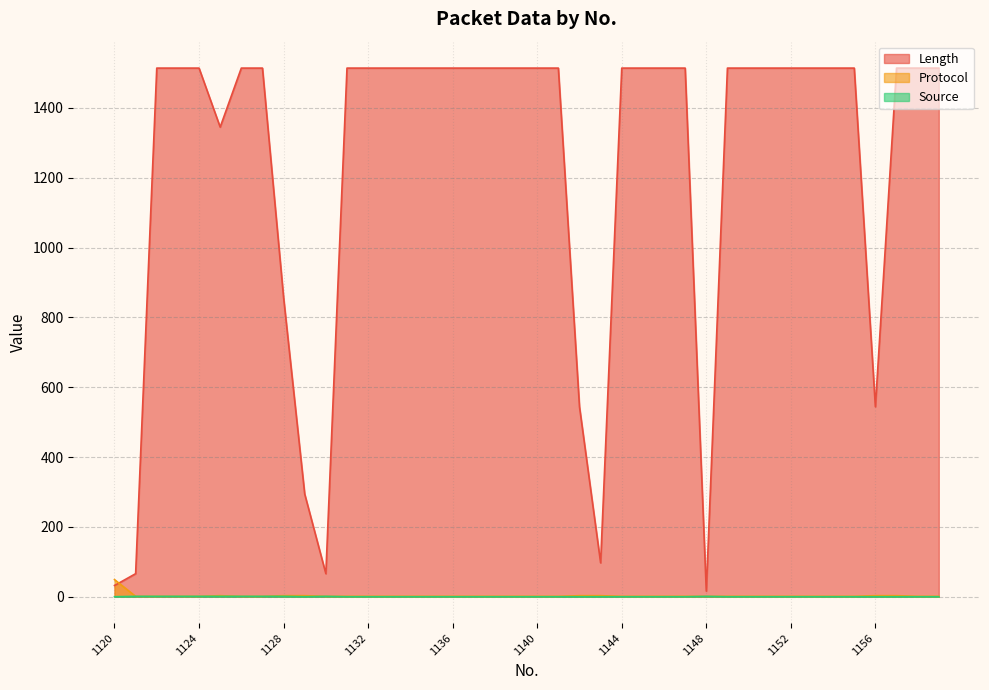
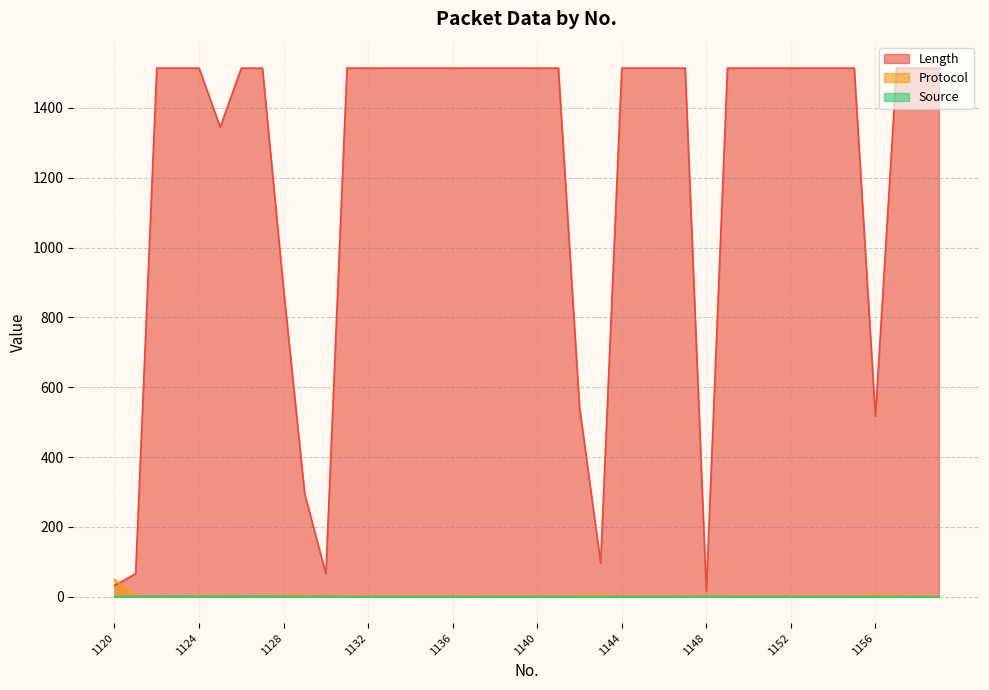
  {
    "Length": {
      "1120": 30,
      "1124": 1510,
-     "1128": 860,
+     "1128": 880,
      "1132": 1510,
      "1136": 1510,
      "1140": 1510,
      "1144": 1510,
      "1148": 20,
      "1152": 1510,
-     "1156": 540
+     "1156": 520
    },
    "Protocol": {
      "1120": 50
    },
    "Source": {
      "1120": 0
    }
  }
